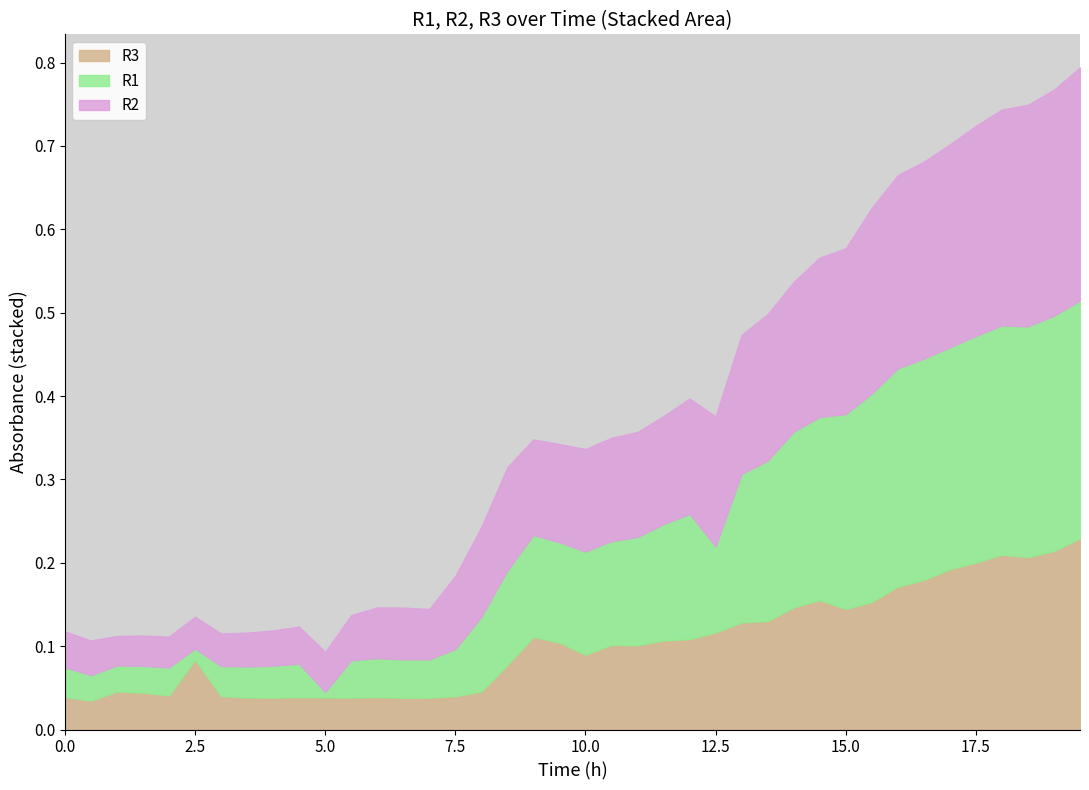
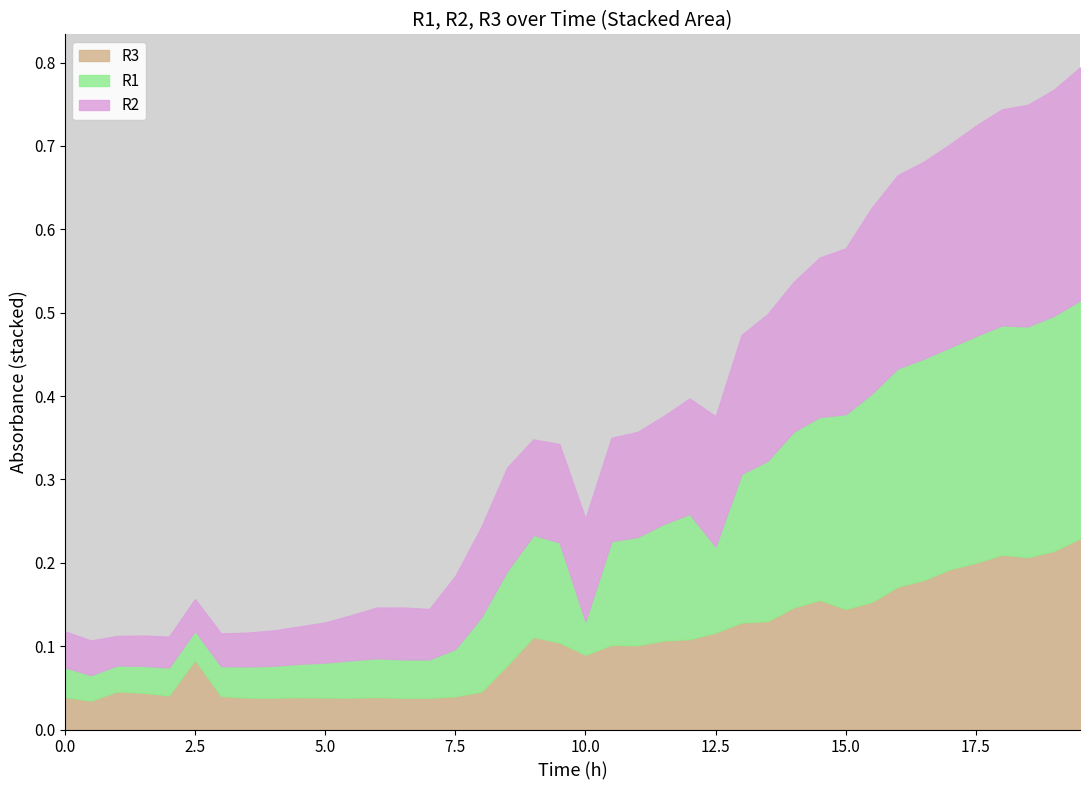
  {
    "R3": {
      "0.0": 0.04,
      "2.5": 0.08,
      "5.0": 0.04,
      "7.5": 0.04,
      "10.0": 0.09,
      "12.5": 0.12,
      "15.0": 0.14,
      "17.5": 0.20
    },
    "R1": {
      "0.0": 0.04,
-     "2.5": 0.01,
-     "5.0": 0.01,
+     "2.5": 0.03,
+     "5.0": 0.04,
      "7.5": 0.06,
-     "10.0": 0.12,
+     "10.0": 0.04,
      "12.5": 0.10,
      "15.0": 0.23,
      "17.5": 0.27
    },
    "R2": {
      "0.0": 0.04,
      "2.5": 0.04,
      "5.0": 0.05,
      "7.5": 0.09,
      "10.0": 0.12,
      "12.5": 0.16,
      "15.0": 0.20,
      "17.5": 0.25
    }
  }
